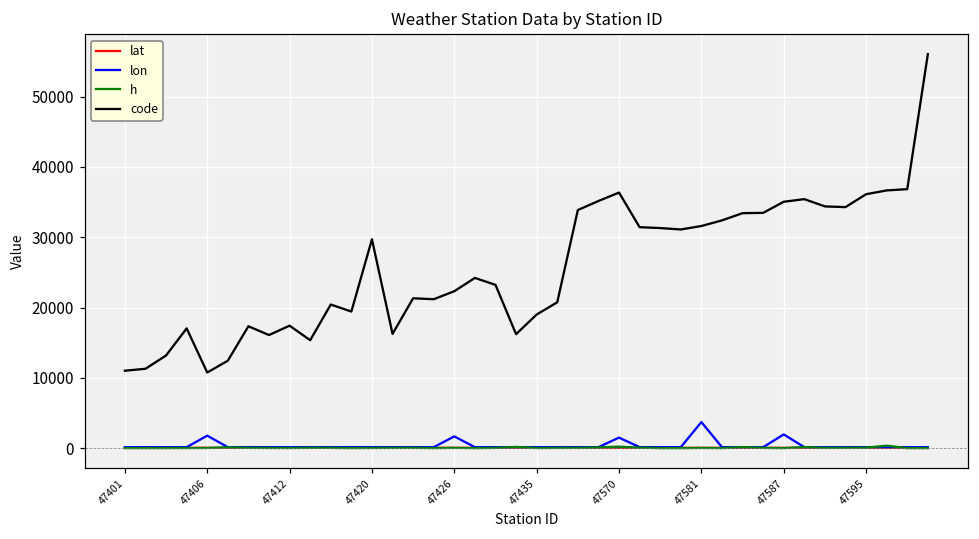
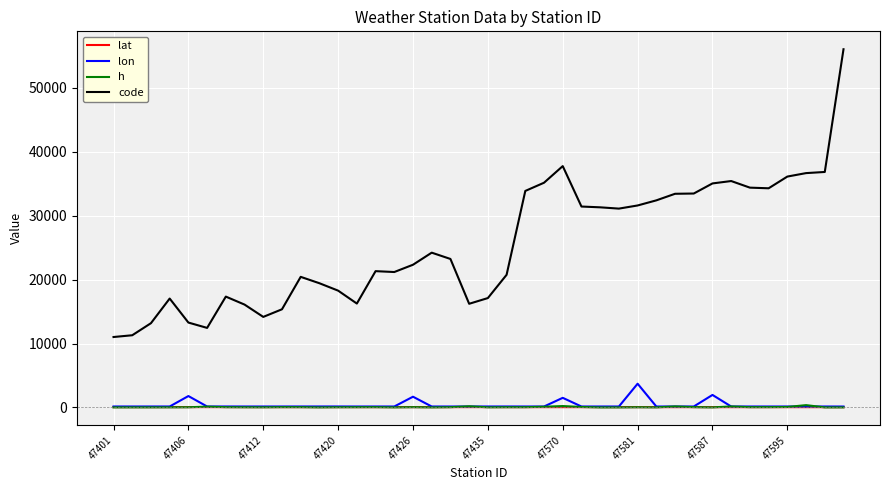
  {
    "lon": {
      "47406": 2000,
      "47426": 2000,
      "47570": 1000,
      "47581": 4000,
      "47587": 2000
    },
    "code": {
      "47401": 11000,
-     "47406": 11000,
-     "47412": 17000,
-     "47420": 30000,
+     "47406": 13000,
+     "47412": 14000,
+     "47420": 18000,
      "47426": 22000,
-     "47435": 19000,
-     "47570": 36000,
+     "47435": 17000,
+     "47570": 38000,
      "47581": 32000,
      "47587": 35000,
      "47595": 36000
    }
  }
